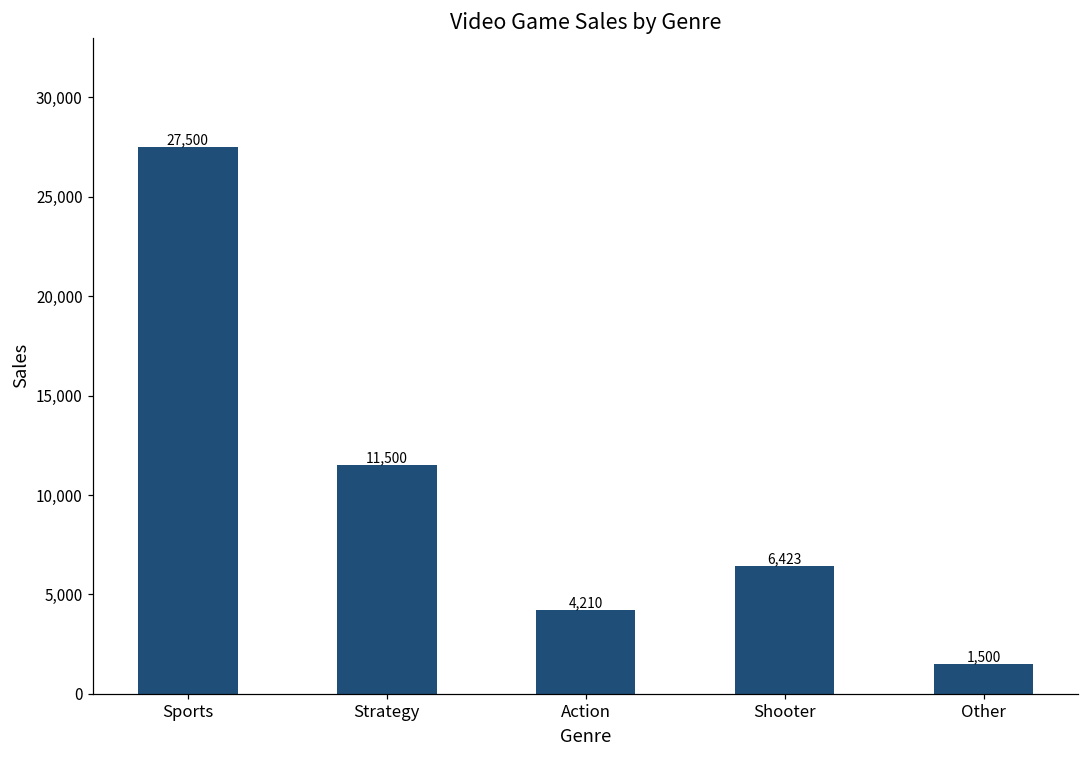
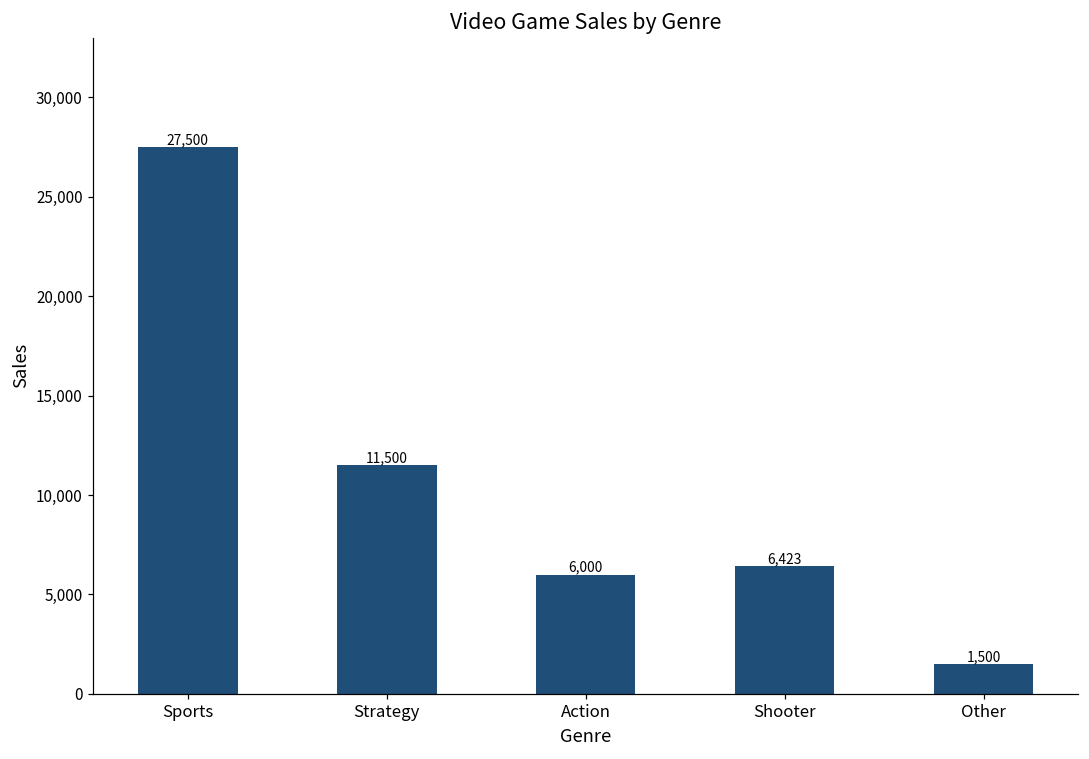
  {
    "Sports": "27,500",
    "Strategy": "11,500",
-   "Action": "4,210",
+   "Action": "6,000",
    "Shooter": "6,423",
    "Other": "1,500"
  }
